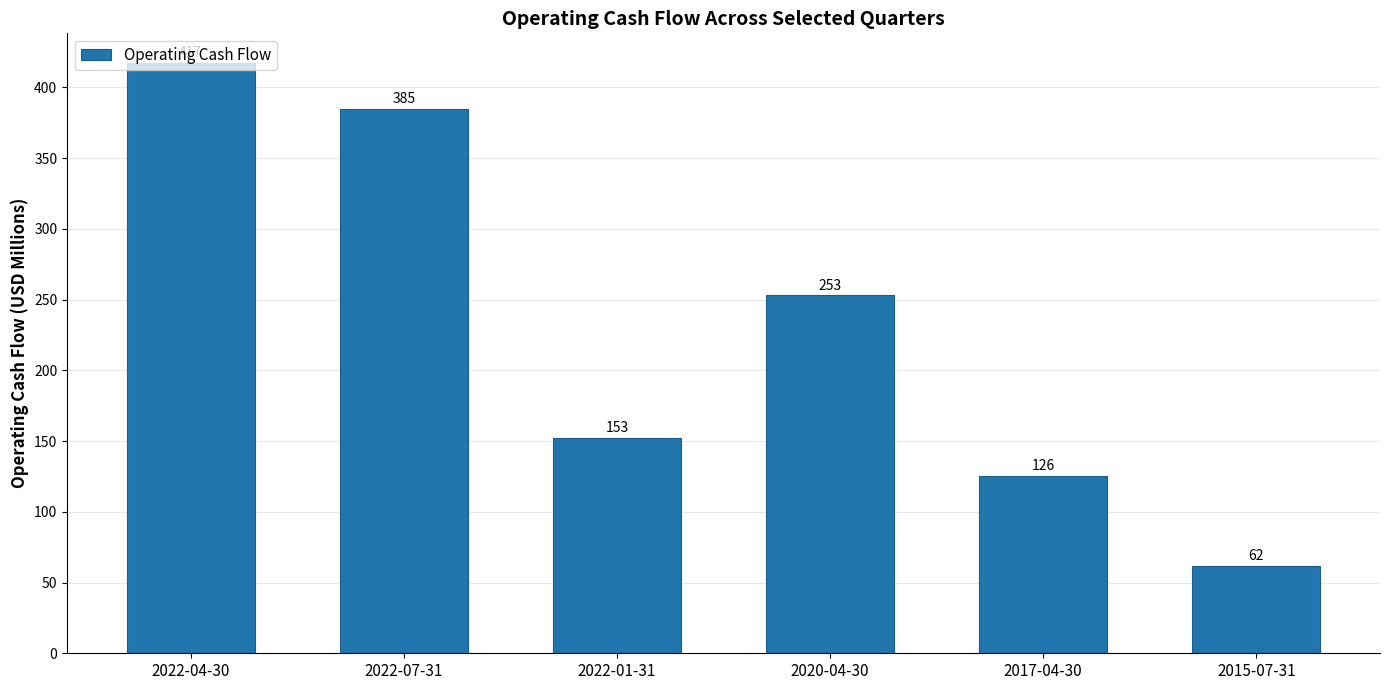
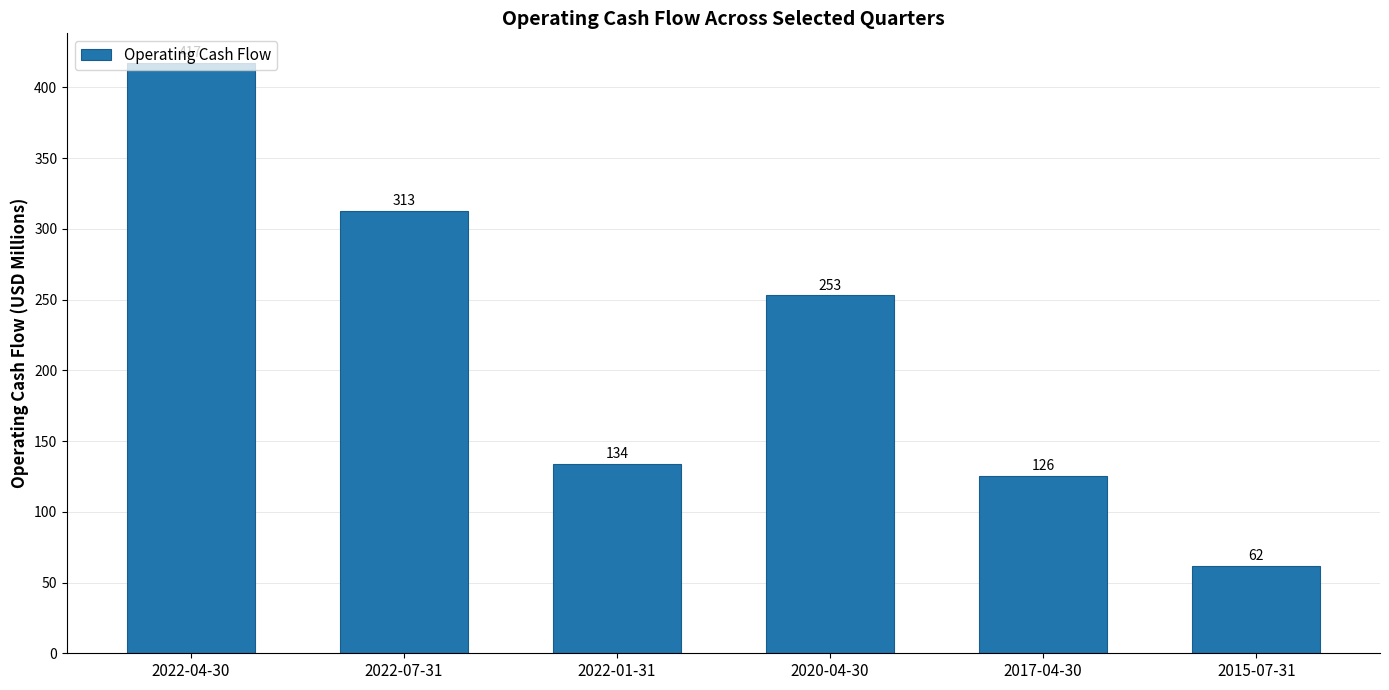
  {
-   "2022-07-31": 385,
-   "2022-01-31": 153,
+   "2022-07-31": 313,
+   "2022-01-31": 134,
    "2020-04-30": 253,
    "2017-04-30": 126,
    "2015-07-31": 62
  }
